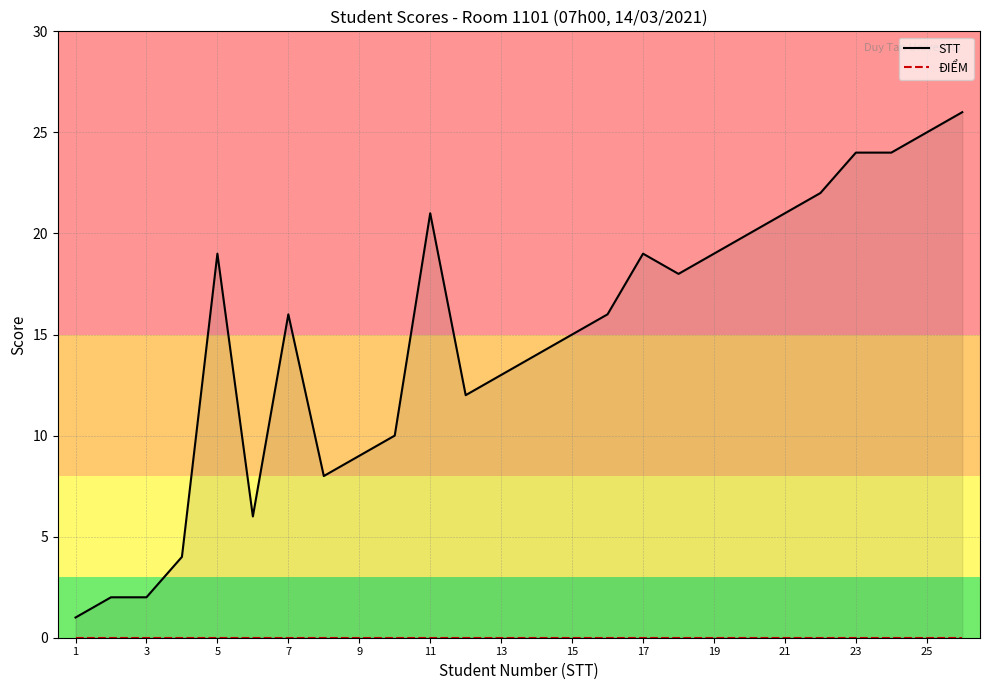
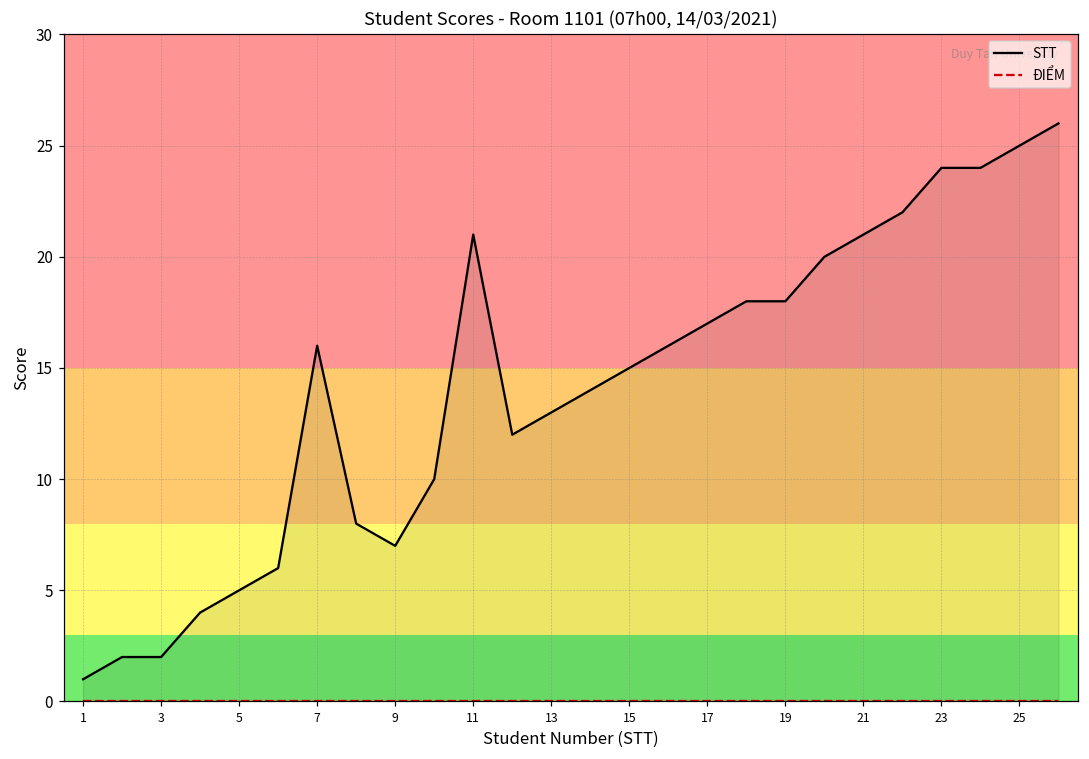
  {
    "STT": {
      "1": 1,
      "3": 2,
-     "5": 19,
+     "5": 5,
      "7": 16,
-     "9": 9,
+     "9": 7,
      "11": 21,
      "13": 13,
      "15": 15,
-     "17": 19,
-     "19": 19,
+     "17": 17,
+     "19": 18,
      "21": 21,
      "23": 24,
      "25": 25
    },
    "ĐIỂM": {
      "1": 0,
      "3": 0,
      "5": 0,
      "7": 0,
      "9": 0,
      "11": 0,
      "13": 0,
      "15": 0,
      "17": 0,
      "19": 0,
      "21": 0,
      "23": 0,
      "25": 0
    }
  }
